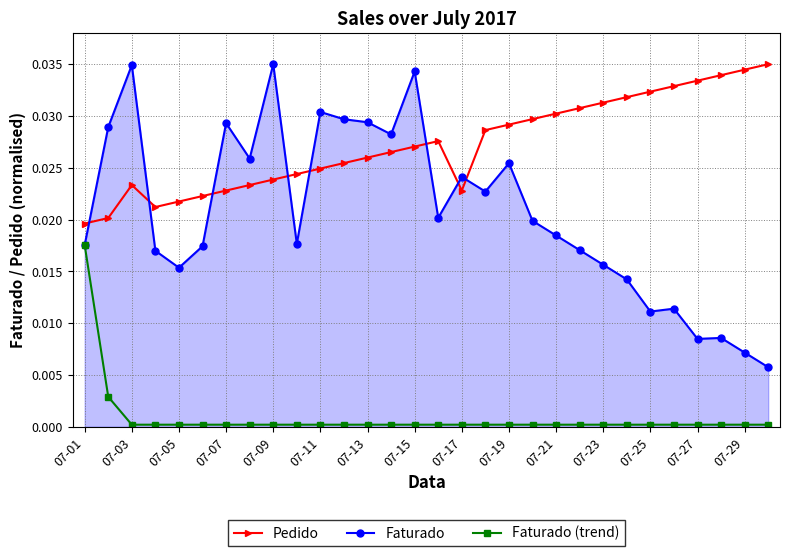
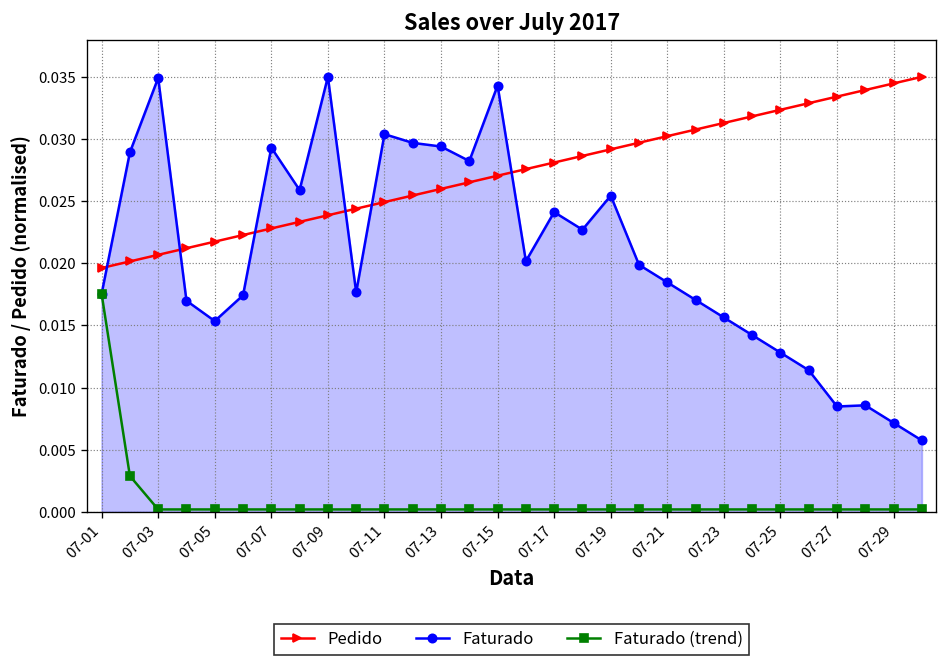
  {
    "Pedido": {
      "07-01": 0.0196,
-     "07-03": 0.0233,
+     "07-03": 0.0207,
      "07-05": 0.0217,
      "07-07": 0.0228,
      "07-09": 0.0239,
      "07-11": 0.0249,
      "07-13": 0.0260,
      "07-15": 0.0270,
-     "07-17": 0.0228,
+     "07-17": 0.0281,
      "07-19": 0.0292,
      "07-21": 0.0302,
      "07-23": 0.0313,
      "07-25": 0.0323,
      "07-27": 0.0334,
      "07-29": 0.0345
    },
    "Faturado": {
      "07-03": 0.0349,
      "07-05": 0.0154,
      "07-07": 0.0293,
      "07-09": 0.0350,
      "07-11": 0.0304,
      "07-13": 0.0294,
      "07-15": 0.0343,
      "07-17": 0.0241,
      "07-19": 0.0254,
      "07-21": 0.0185,
      "07-23": 0.0156,
-     "07-25": 0.0111,
+     "07-25": 0.0128,
      "07-27": 0.0085,
      "07-29": 0.0072
    },
    "Faturado (trend)": {
      "07-03": 0.0002,
      "07-05": 0.0002,
      "07-07": 0.0002,
      "07-09": 0.0002,
      "07-11": 0.0002,
      "07-13": 0.0002,
      "07-15": 0.0002,
      "07-17": 0.0002,
      "07-19": 0.0002,
      "07-21": 0.0002,
      "07-23": 0.0002,
      "07-25": 0.0002,
      "07-27": 0.0002,
      "07-29": 0.0002
    }
  }
